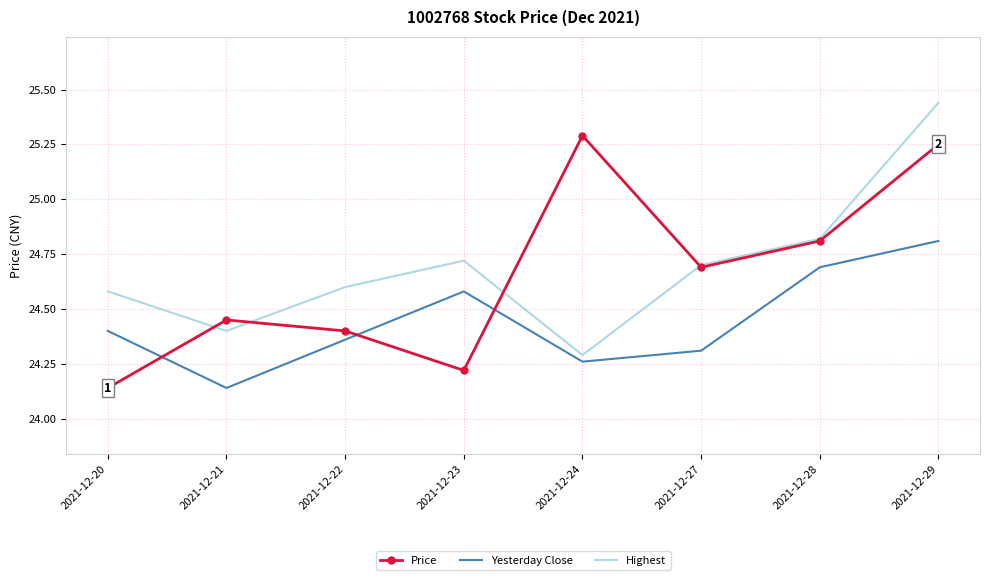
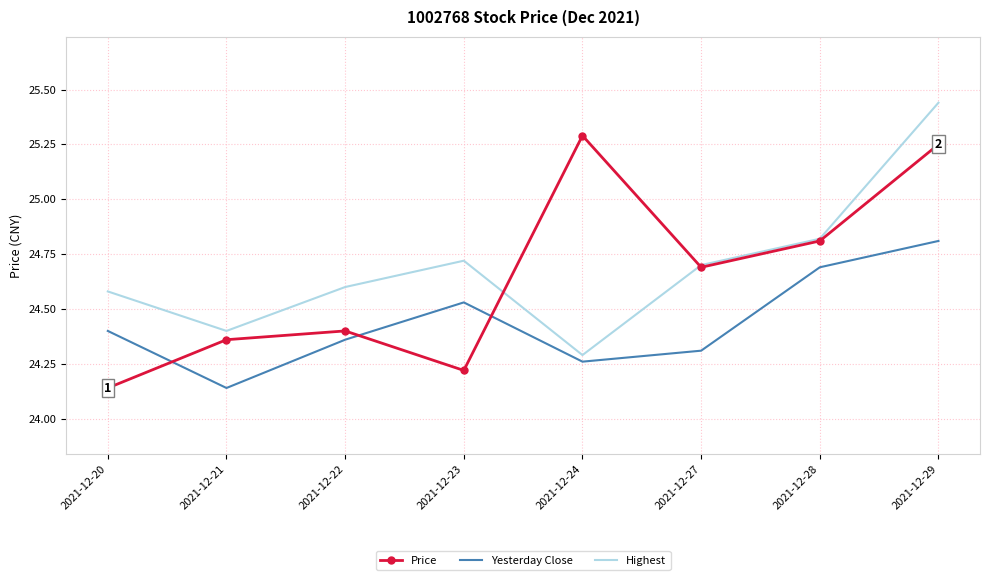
  {
    "Price": {
-     "2021-12-21": 24.45,
+     "2021-12-21": 24.36,
      "2021-12-22": 24.40,
      "2021-12-23": 24.22,
      "2021-12-24": 25.29
    },
    "Yesterday Close": {
      "2021-12-20": 24.40,
      "2021-12-21": 24.14,
      "2021-12-22": 24.36,
-     "2021-12-23": 24.58,
+     "2021-12-23": 24.53,
      "2021-12-24": 24.26,
      "2021-12-27": 24.31,
      "2021-12-28": 24.69,
      "2021-12-29": 24.81
    },
    "Highest": {
      "2021-12-20": 24.58,
      "2021-12-21": 24.40,
      "2021-12-22": 24.60,
      "2021-12-23": 24.72,
      "2021-12-24": 24.29,
      "2021-12-29": 25.44
    }
  }
